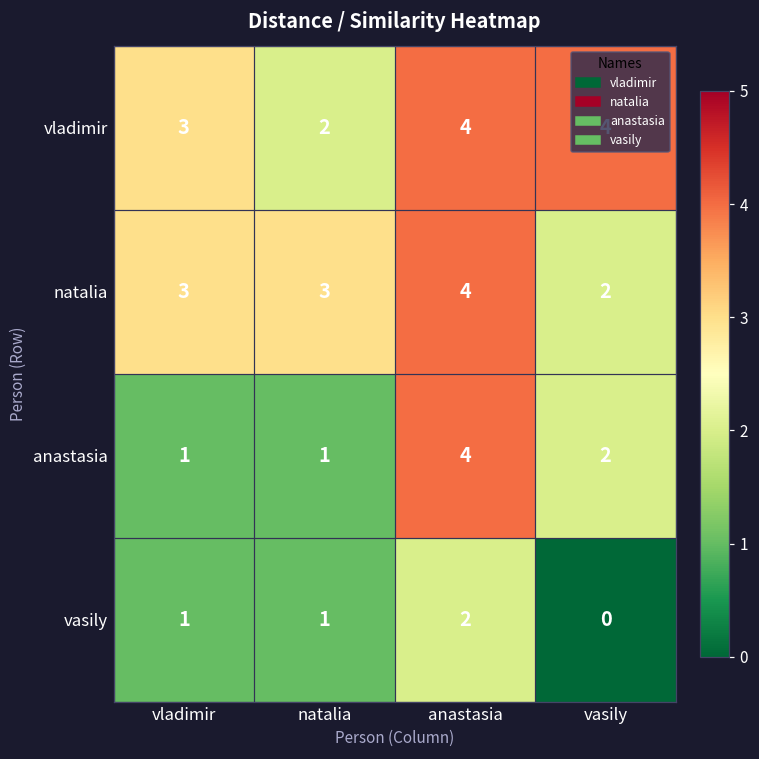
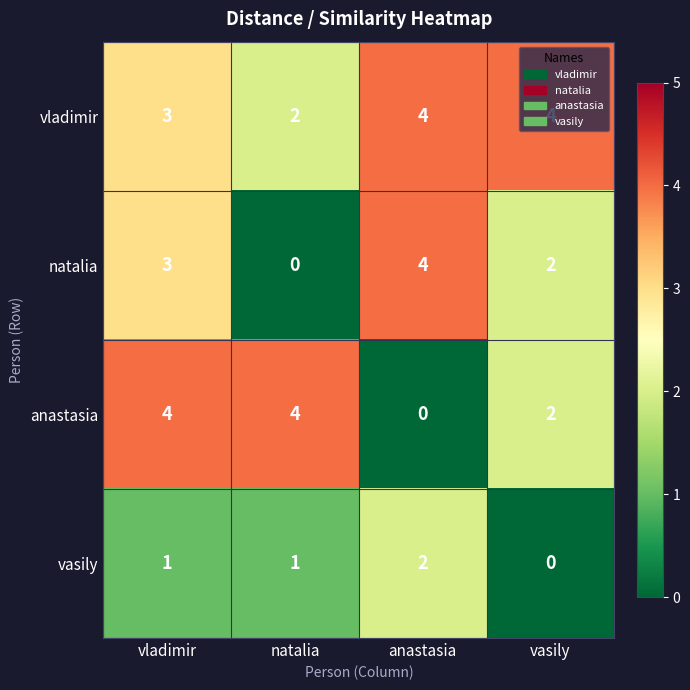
  {
    "vladimir": {
      "vladimir": 3,
      "natalia": 2,
      "anastasia": 4
    },
    "natalia": {
      "vladimir": 3,
-     "natalia": 3,
+     "natalia": 0,
      "anastasia": 4,
      "vasily": 2
    },
    "anastasia": {
-     "vladimir": 1,
-     "natalia": 1,
-     "anastasia": 4,
+     "vladimir": 4,
+     "natalia": 4,
+     "anastasia": 0,
      "vasily": 2
    },
    "vasily": {
      "vladimir": 1,
      "natalia": 1,
      "anastasia": 2,
      "vasily": 0
    }
  }
